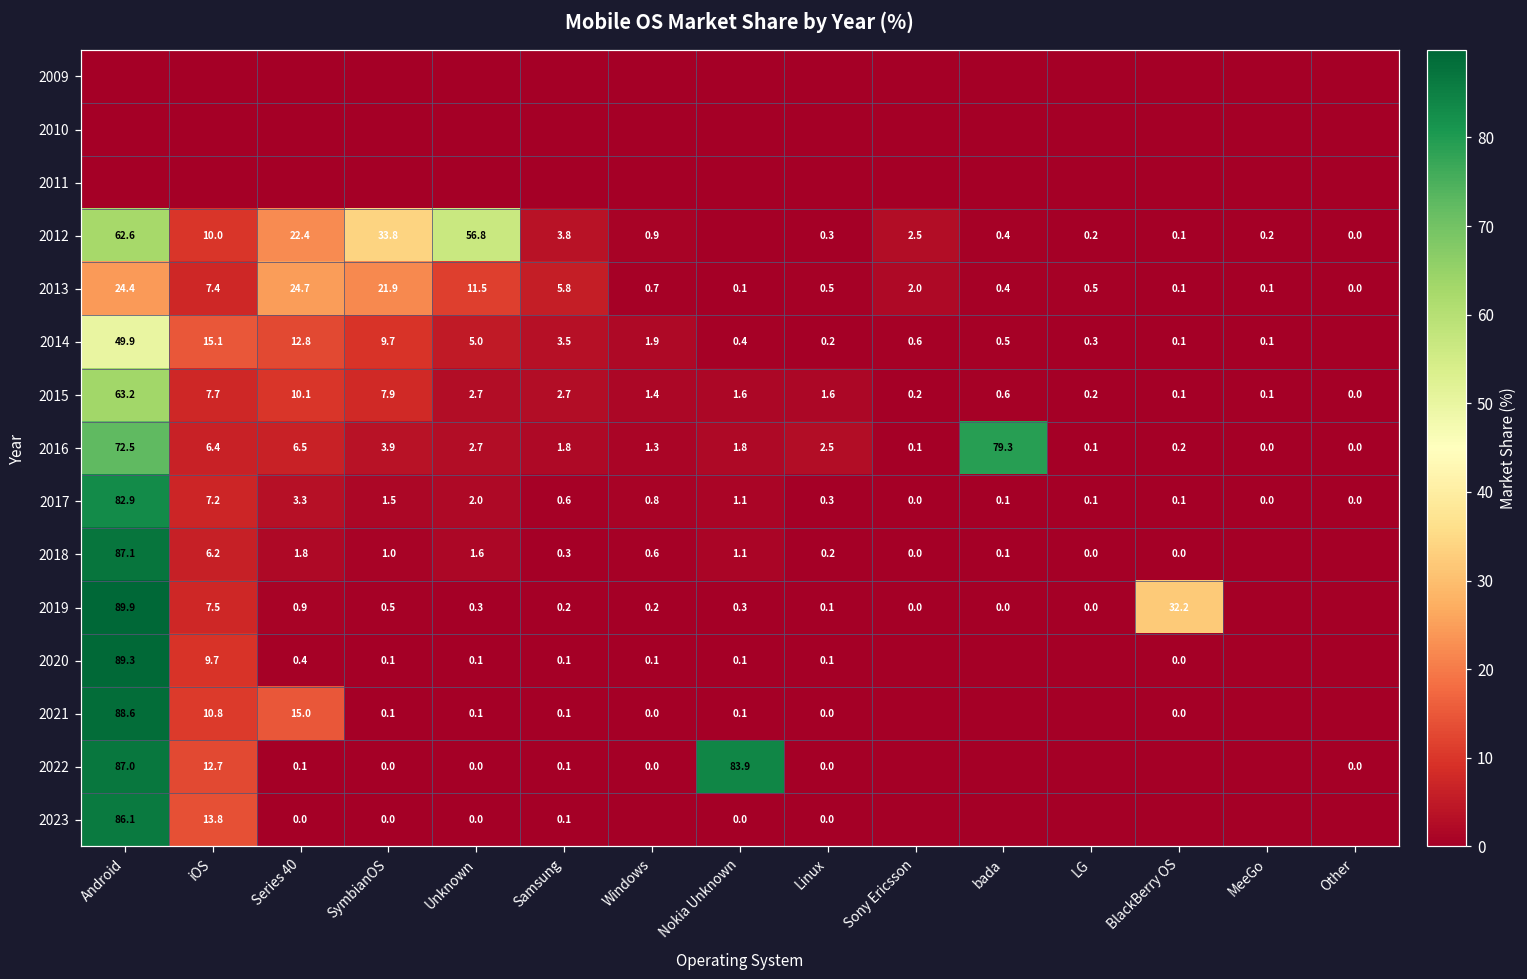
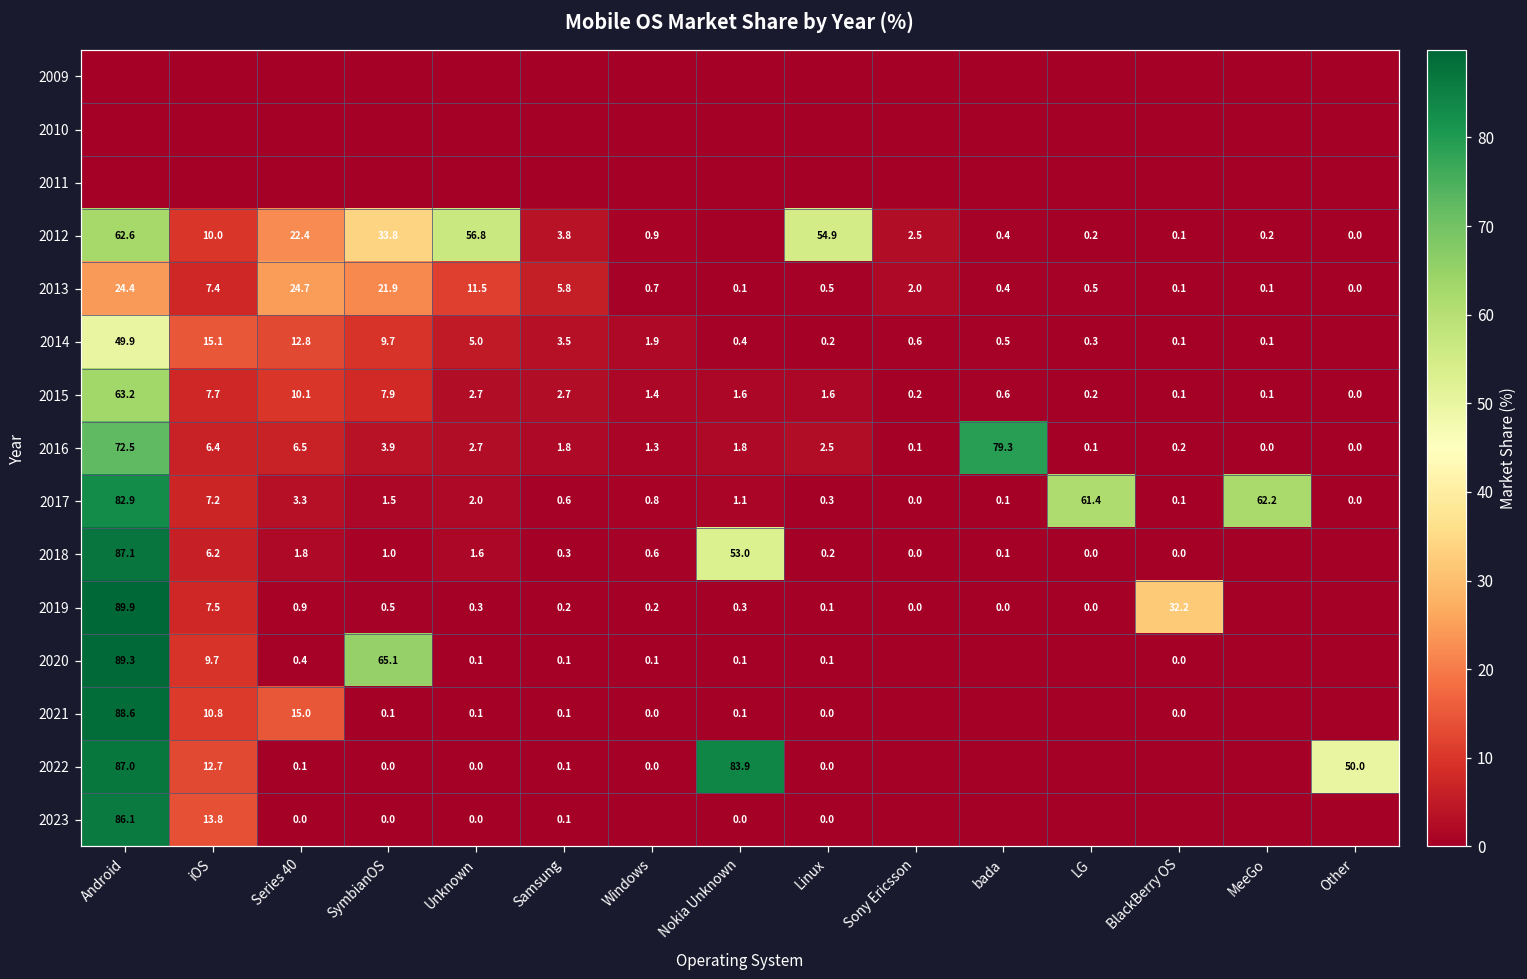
  {
    "2012": {
      "Android": 62.6,
      "iOS": 10.0,
      "Series 40": 22.4,
      "SymbianOS": 33.8,
      "Unknown": 56.8,
      "Samsung": 3.8,
      "Windows": 0.9,
-     "Linux": 0.3,
+     "Linux": 54.9,
      "Sony Ericsson": 2.5,
      "bada": 0.4,
      "LG": 0.2,
      "BlackBerry OS": 0.1,
      "MeeGo": 0.2,
      "Other": 0.0
    },
    "2013": {
      "Android": 24.4,
      "iOS": 7.4,
      "Series 40": 24.7,
      "SymbianOS": 21.9,
      "Unknown": 11.5,
      "Samsung": 5.8,
      "Windows": 0.7,
      "Nokia Unknown": 0.1,
      "Linux": 0.5,
      "Sony Ericsson": 2.0,
      "bada": 0.4,
      "LG": 0.5,
      "BlackBerry OS": 0.1,
      "MeeGo": 0.1,
      "Other": 0.0
    },
    "2014": {
      "Android": 49.9,
      "iOS": 15.1,
      "Series 40": 12.8,
      "SymbianOS": 9.7,
      "Unknown": 5.0,
      "Samsung": 3.5,
      "Windows": 1.9,
      "Nokia Unknown": 0.4,
      "Linux": 0.2,
      "Sony Ericsson": 0.6,
      "bada": 0.5,
      "LG": 0.3,
      "BlackBerry OS": 0.1,
      "MeeGo": 0.1
    },
    "2015": {
      "Android": 63.2,
      "iOS": 7.7,
      "Series 40": 10.1,
      "SymbianOS": 7.9,
      "Unknown": 2.7,
      "Samsung": 2.7,
      "Windows": 1.4,
      "Nokia Unknown": 1.6,
      "Linux": 1.6,
      "Sony Ericsson": 0.2,
      "bada": 0.6,
      "LG": 0.2,
      "BlackBerry OS": 0.1,
      "MeeGo": 0.1,
      "Other": 0.0
    },
    "2016": {
      "Android": 72.5,
      "iOS": 6.4,
      "Series 40": 6.5,
      "SymbianOS": 3.9,
      "Unknown": 2.7,
      "Samsung": 1.8,
      "Windows": 1.3,
      "Nokia Unknown": 1.8,
      "Linux": 2.5,
      "Sony Ericsson": 0.1,
      "bada": 79.3,
      "LG": 0.1,
      "BlackBerry OS": 0.2,
      "MeeGo": 0.0,
      "Other": 0.0
    },
    "2017": {
      "Android": 82.9,
      "iOS": 7.2,
      "Series 40": 3.3,
      "SymbianOS": 1.5,
      "Unknown": 2.0,
      "Samsung": 0.6,
      "Windows": 0.8,
      "Nokia Unknown": 1.1,
      "Linux": 0.3,
      "Sony Ericsson": 0.0,
      "bada": 0.1,
-     "LG": 0.1,
+     "LG": 61.4,
      "BlackBerry OS": 0.1,
-     "MeeGo": 0.0,
+     "MeeGo": 62.2,
      "Other": 0.0
    },
    "2018": {
      "Android": 87.1,
      "iOS": 6.2,
      "Series 40": 1.8,
      "SymbianOS": 1.0,
      "Unknown": 1.6,
      "Samsung": 0.3,
      "Windows": 0.6,
-     "Nokia Unknown": 1.1,
+     "Nokia Unknown": 53.0,
      "Linux": 0.2,
      "Sony Ericsson": 0.0,
      "bada": 0.1,
      "LG": 0.0,
      "BlackBerry OS": 0.0
    },
    "2019": {
      "Android": 89.9,
      "iOS": 7.5,
      "Series 40": 0.9,
      "SymbianOS": 0.5,
      "Unknown": 0.3,
      "Samsung": 0.2,
      "Windows": 0.2,
      "Nokia Unknown": 0.3,
      "Linux": 0.1,
      "Sony Ericsson": 0.0,
      "bada": 0.0,
      "LG": 0.0,
      "BlackBerry OS": 32.2
    },
    "2020": {
      "Android": 89.3,
      "iOS": 9.7,
      "Series 40": 0.4,
-     "SymbianOS": 0.1,
+     "SymbianOS": 65.1,
      "Unknown": 0.1,
      "Samsung": 0.1,
      "Windows": 0.1,
      "Nokia Unknown": 0.1,
      "Linux": 0.1,
      "BlackBerry OS": 0.0
    },
    "2021": {
      "Android": 88.6,
      "iOS": 10.8,
      "Series 40": 15.0,
      "SymbianOS": 0.1,
      "Unknown": 0.1,
      "Samsung": 0.1,
      "Windows": 0.0,
      "Nokia Unknown": 0.1,
      "Linux": 0.0,
      "BlackBerry OS": 0.0
    },
    "2022": {
      "Android": 87.0,
      "iOS": 12.7,
      "Series 40": 0.1,
      "SymbianOS": 0.0,
      "Unknown": 0.0,
      "Samsung": 0.1,
      "Windows": 0.0,
      "Nokia Unknown": 83.9,
      "Linux": 0.0,
-     "Other": 0.0
+     "Other": 50.0
    },
    "2023": {
      "Android": 86.1,
      "iOS": 13.8,
      "Series 40": 0.0,
      "SymbianOS": 0.0,
      "Unknown": 0.0,
      "Samsung": 0.1,
      "Nokia Unknown": 0.0,
      "Linux": 0.0
    }
  }
